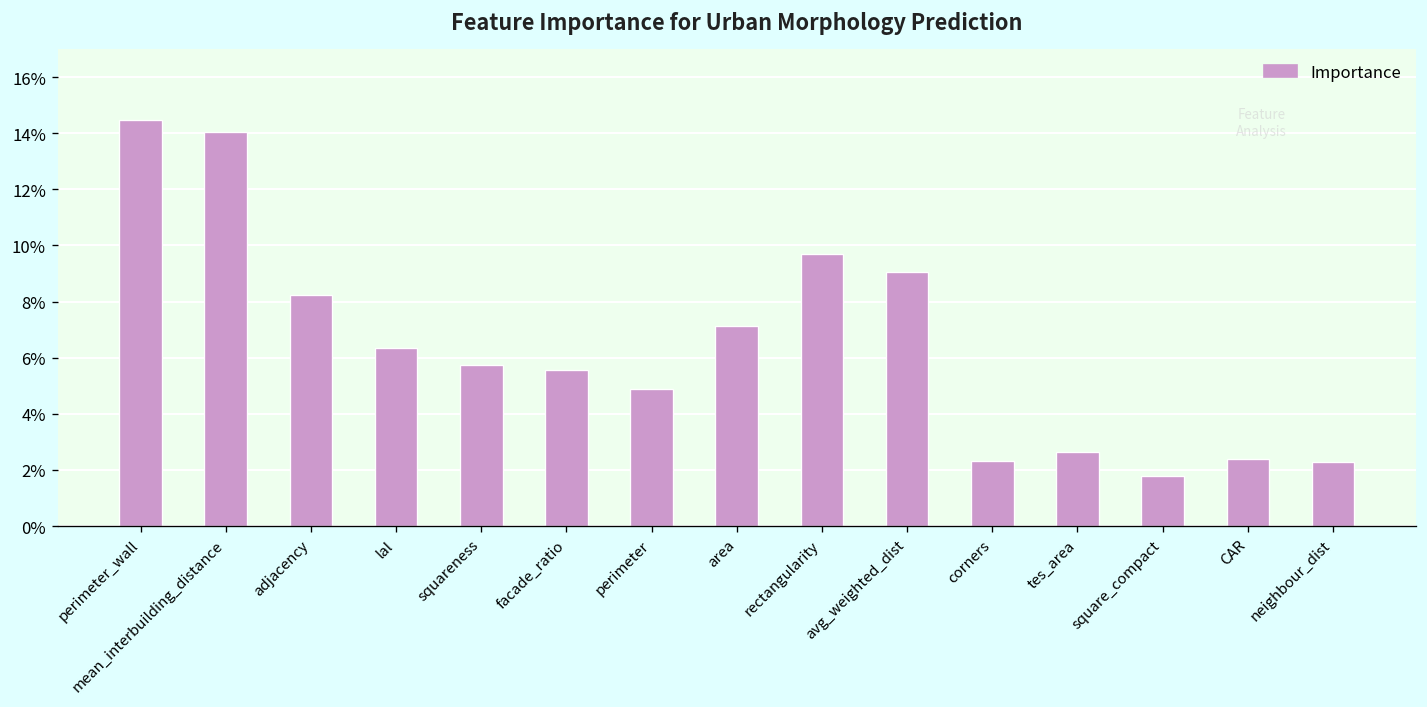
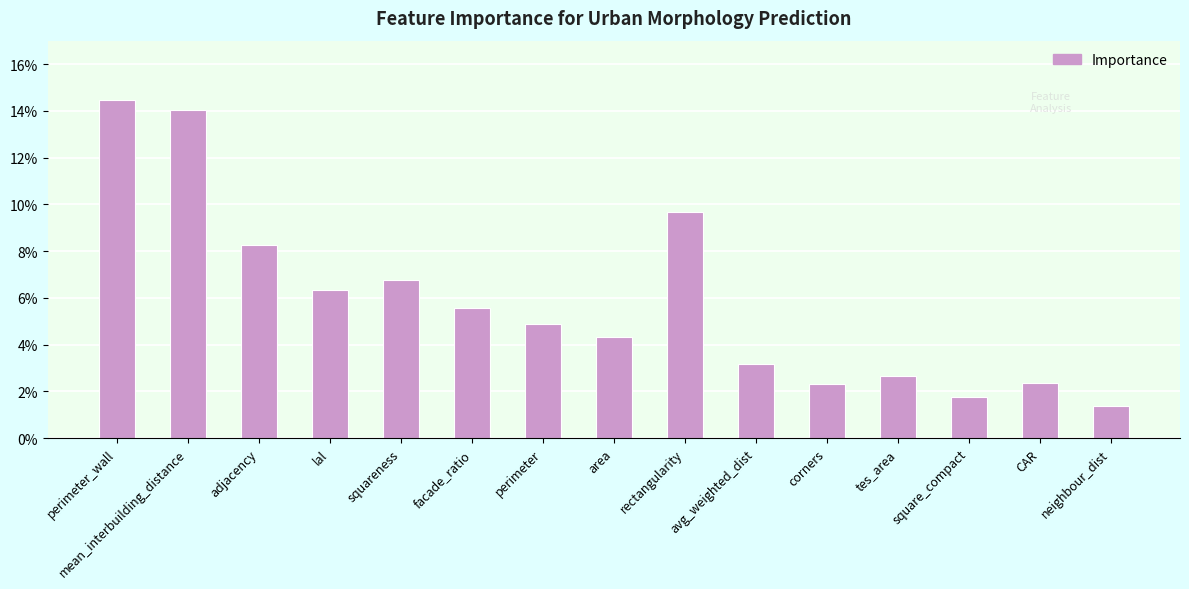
  {
    "perimeter_wall": "14.5%",
    "mean_interbuilding_distance": "14.0%",
    "adjacency": "8.2%",
    "lal": "6.3%",
-   "squareness": "5.7%",
+   "squareness": "6.8%",
    "facade_ratio": "5.6%",
    "perimeter": "4.9%",
-   "area": "7.1%",
+   "area": "4.3%",
    "rectangularity": "9.7%",
-   "avg_weighted_dist": "9.1%",
+   "avg_weighted_dist": "3.2%",
    "corners": "2.3%",
    "tes_area": "2.6%",
    "square_compact": "1.8%",
    "CAR": "2.4%",
-   "neighbour_dist": "2.3%"
+   "neighbour_dist": "1.4%"
  }
